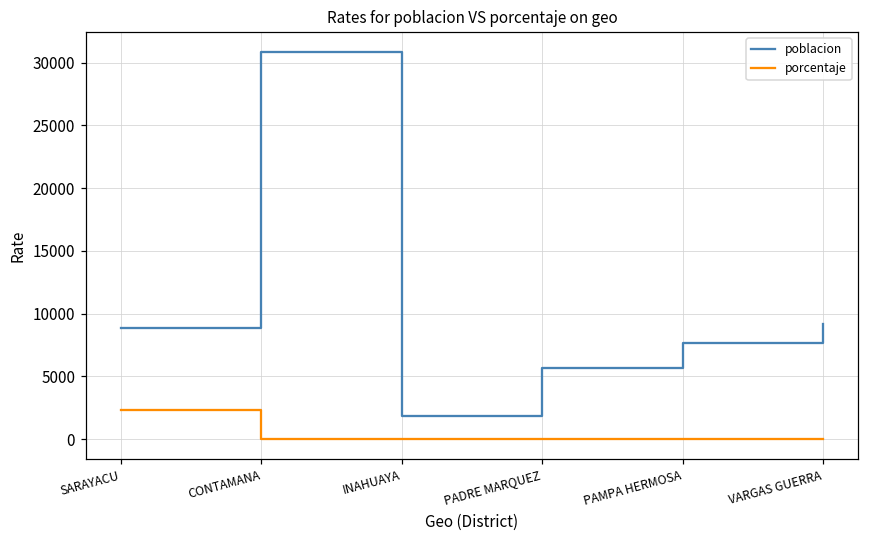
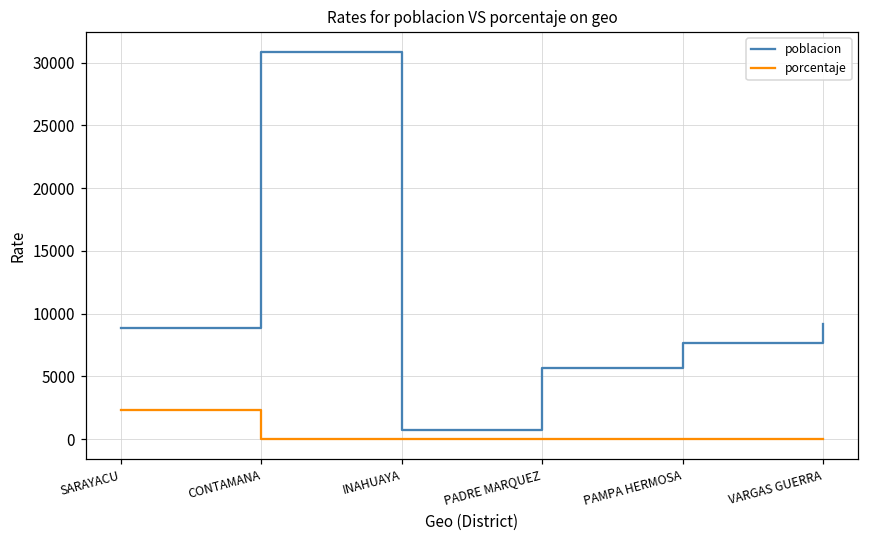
  {
    "poblacion": {
      "SARAYACU": 8800,
      "CONTAMANA": 30900,
-     "INAHUAYA": 1900,
+     "INAHUAYA": 700,
      "PADRE MARQUEZ": 5600,
      "PAMPA HERMOSA": 7600,
      "VARGAS GUERRA": 9200
    },
    "porcentaje": {
      "SARAYACU": 2300,
      "CONTAMANA": 0,
      "INAHUAYA": 0,
      "PADRE MARQUEZ": 0,
      "PAMPA HERMOSA": 0,
      "VARGAS GUERRA": 0
    }
  }
